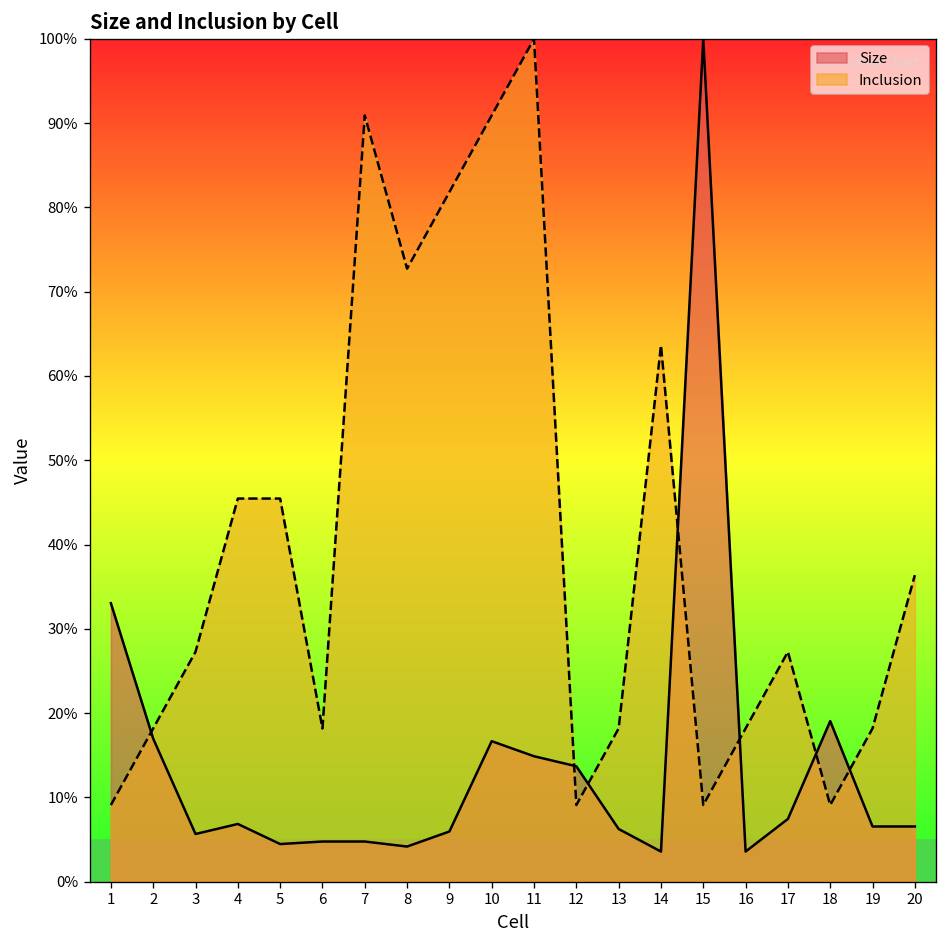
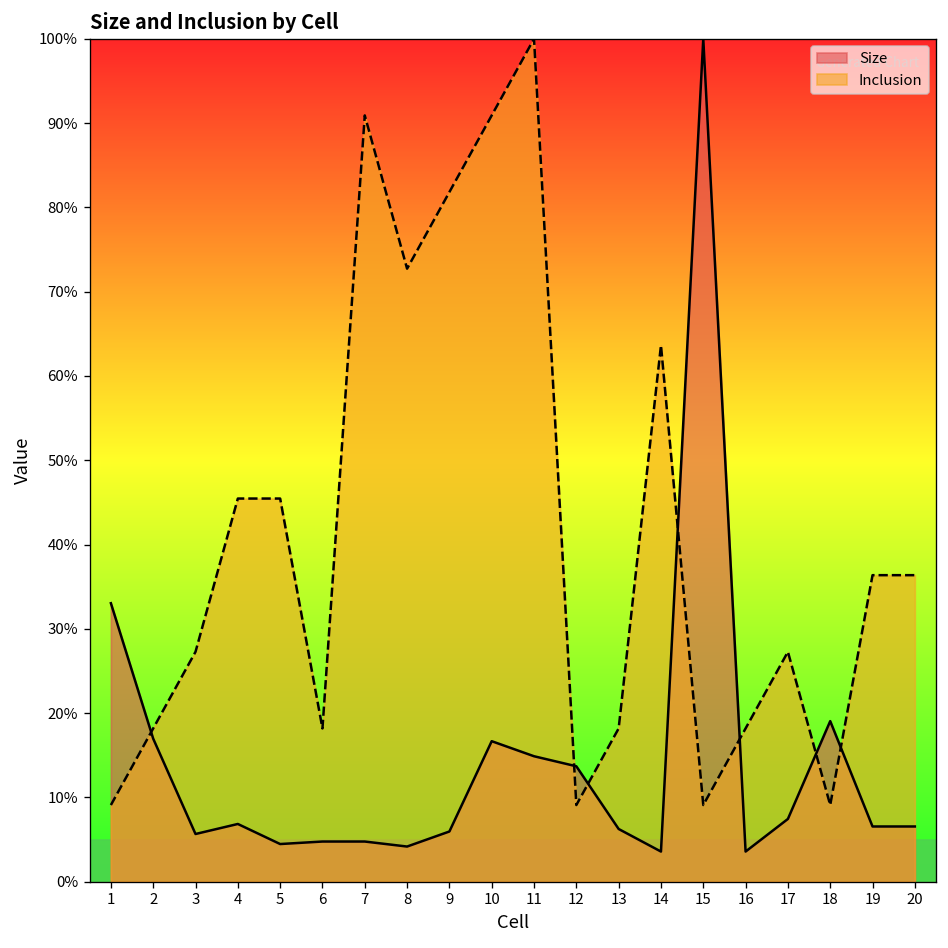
  {
    "Size": {
      "1": "33%",
      "2": "17%",
      "3": "6%",
      "4": "7%",
      "5": "4%",
      "6": "5%",
      "7": "5%",
      "8": "4%",
      "9": "6%",
      "10": "17%",
      "11": "15%",
      "12": "14%",
      "13": "6%",
      "14": "4%",
      "15": "100%",
      "16": "4%",
      "17": "7%",
      "18": "19%",
      "19": "7%",
      "20": "7%"
    },
    "Inclusion": {
      "1": "9%",
      "2": "18%",
      "3": "27%",
      "4": "45%",
      "5": "45%",
      "6": "18%",
      "7": "91%",
      "8": "73%",
      "9": "82%",
      "10": "91%",
      "11": "100%",
      "12": "9%",
      "13": "18%",
      "14": "64%",
      "15": "9%",
      "16": "18%",
      "17": "27%",
      "18": "9%",
-     "19": "18%",
+     "19": "36%",
      "20": "36%"
    }
  }
